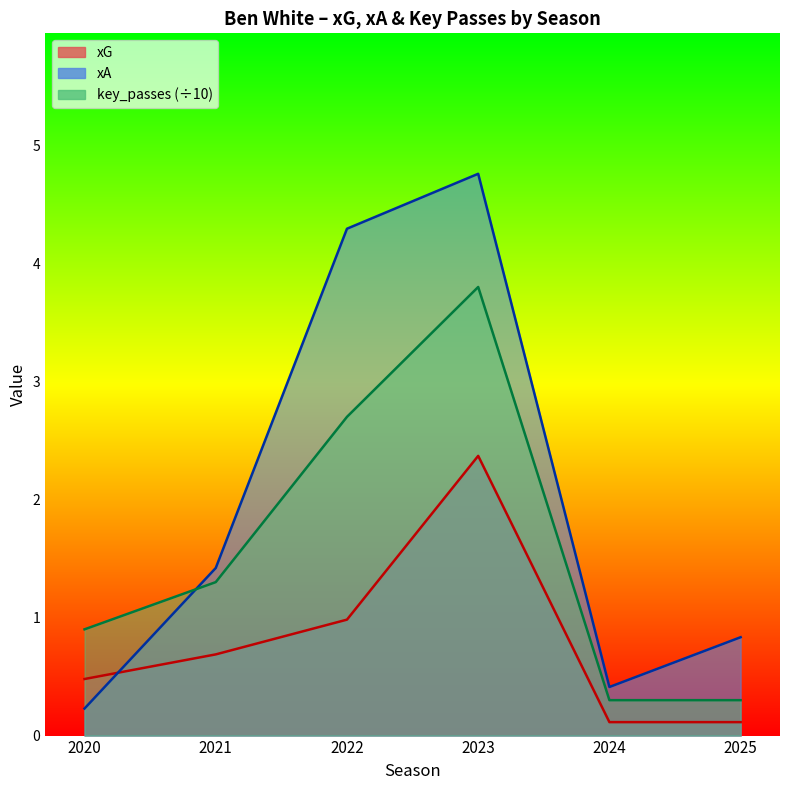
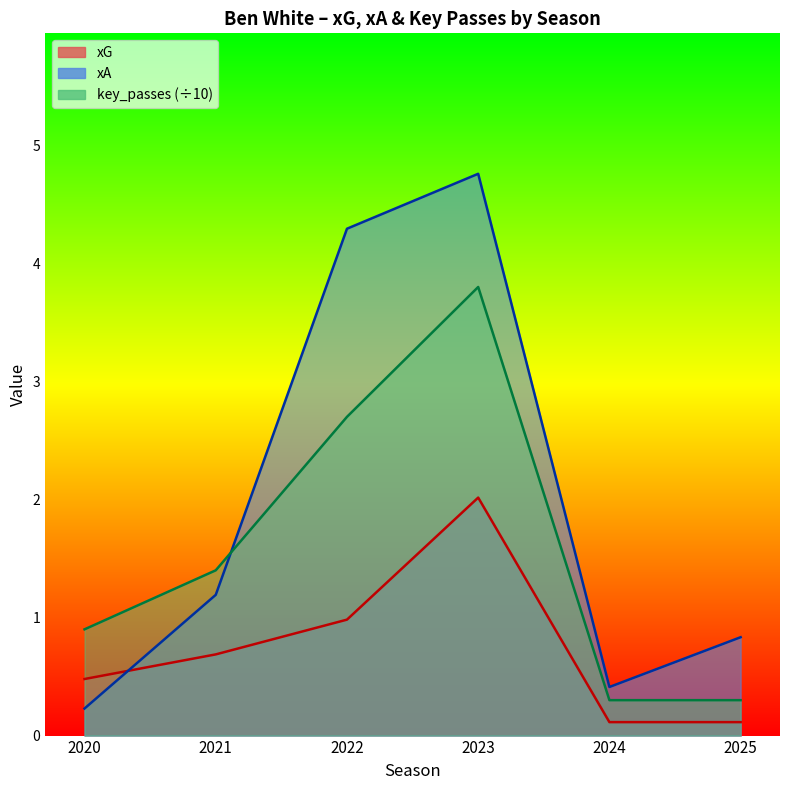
  {
    "xG": {
      "2020": 0.48,
      "2021": 0.69,
      "2022": 0.98,
-     "2023": 2.37,
+     "2023": 2.02,
      "2024": 0.11,
      "2025": 0.11
    },
    "xA": {
      "2020": 0.23,
-     "2021": 1.42,
+     "2021": 1.19,
      "2022": 4.29,
      "2023": 4.76,
      "2024": 0.41,
      "2025": 0.83
    },
    "key_passes (÷10)": {
      "2020": 0.90,
-     "2021": 1.30,
+     "2021": 1.40,
      "2022": 2.70,
      "2023": 3.80,
      "2024": 0.30,
      "2025": 0.30
    }
  }
